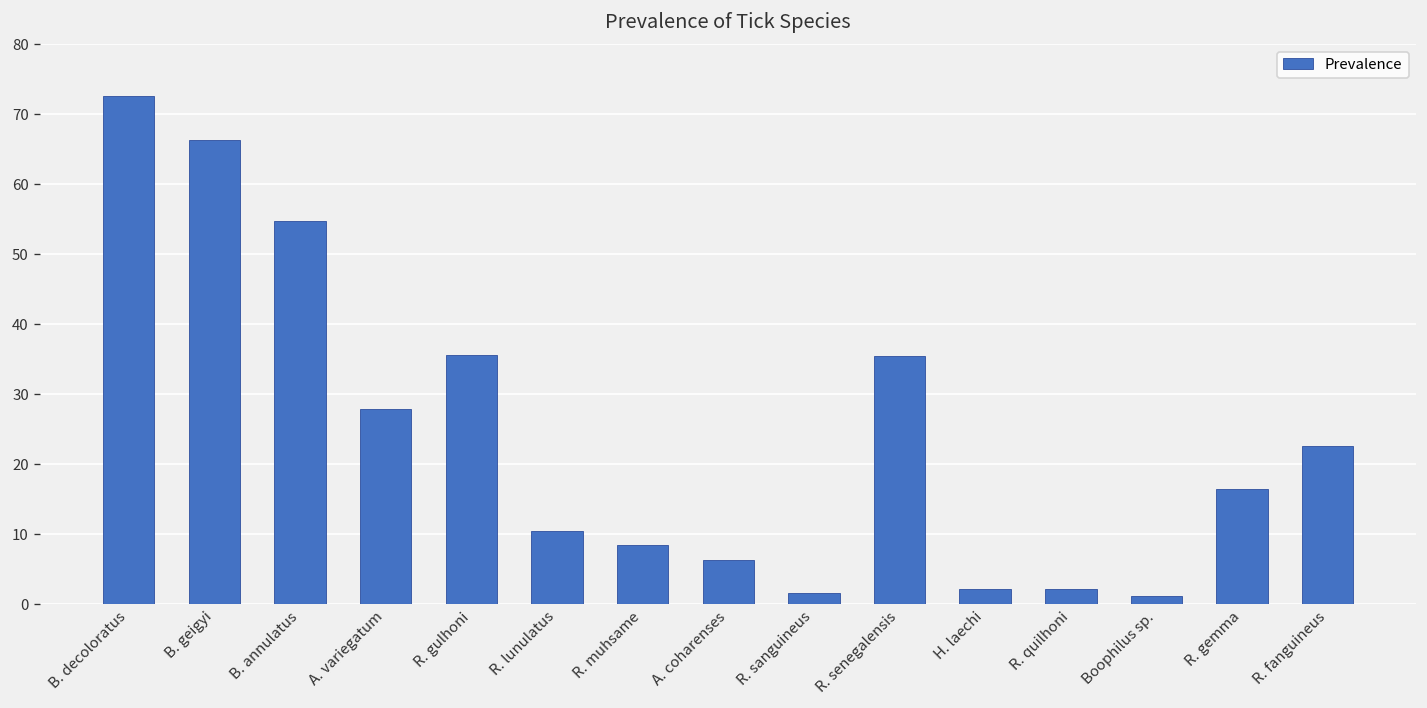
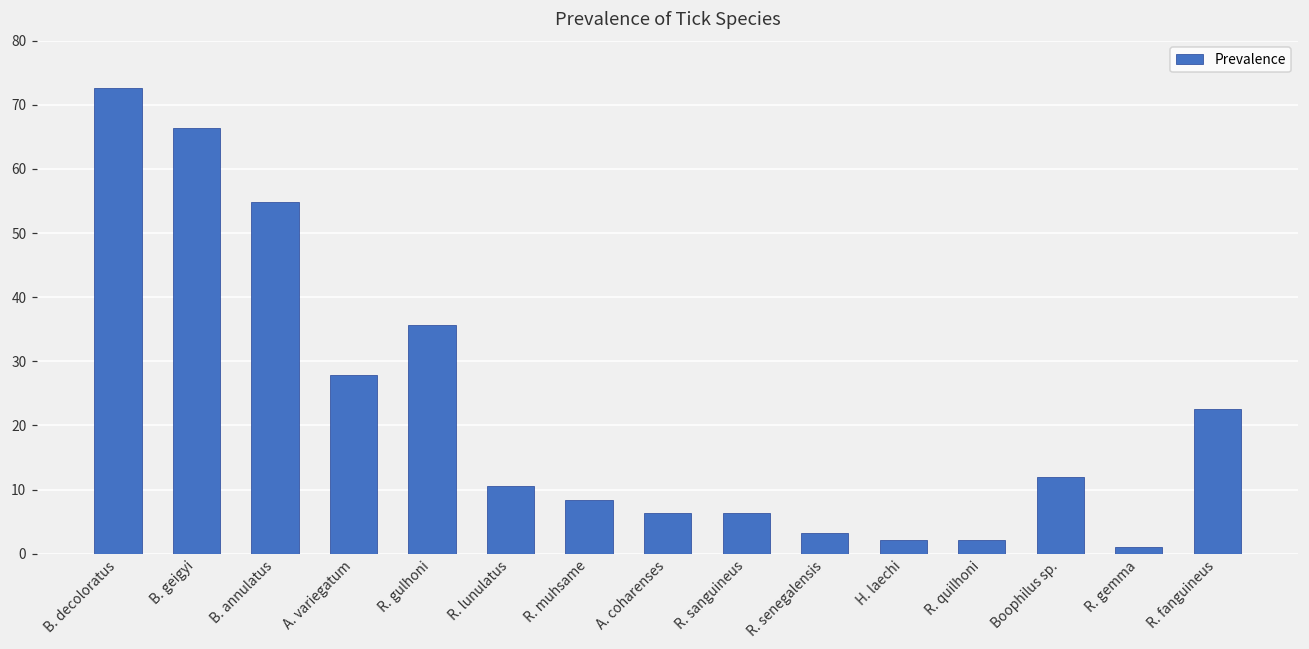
  {
    "B. decoloratus": 73,
    "B. geigyi": 66,
    "B. annulatus": 55,
    "A. variegatum": 28,
    "R. gulhoni": 36,
    "R. lunulatus": 11,
    "R. muhsame": 8,
    "A. coharenses": 6,
-   "R. sanguineus": 2,
-   "R. senegalensis": 35,
+   "R. sanguineus": 6,
+   "R. senegalensis": 3,
    "H. laechi": 2,
    "R. quilhoni": 2,
-   "Boophilus sp.": 1,
-   "R. gemma": 16,
+   "Boophilus sp.": 12,
+   "R. gemma": 1,
    "R. fanguineus": 23
  }
